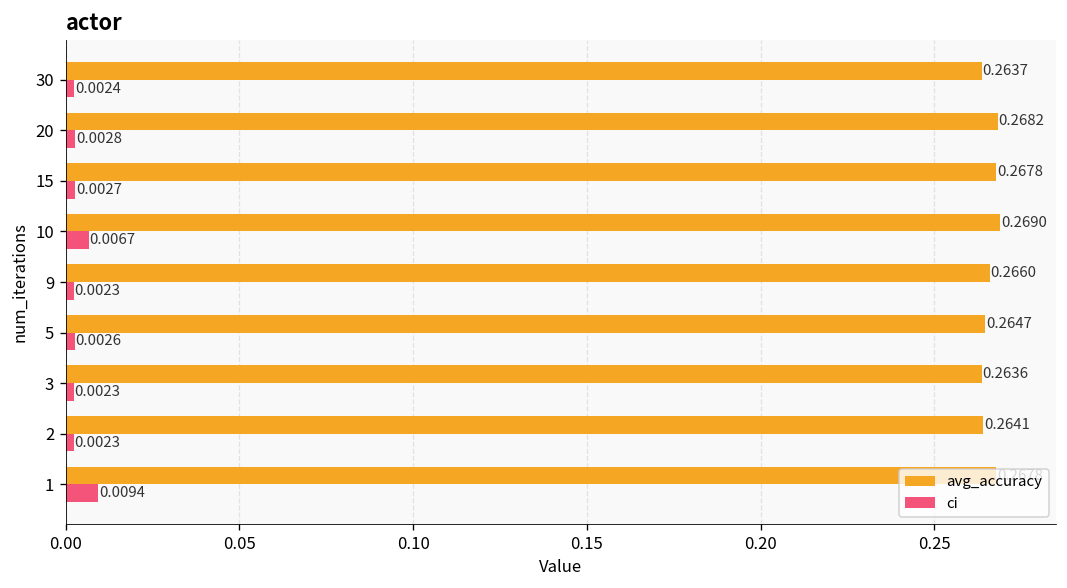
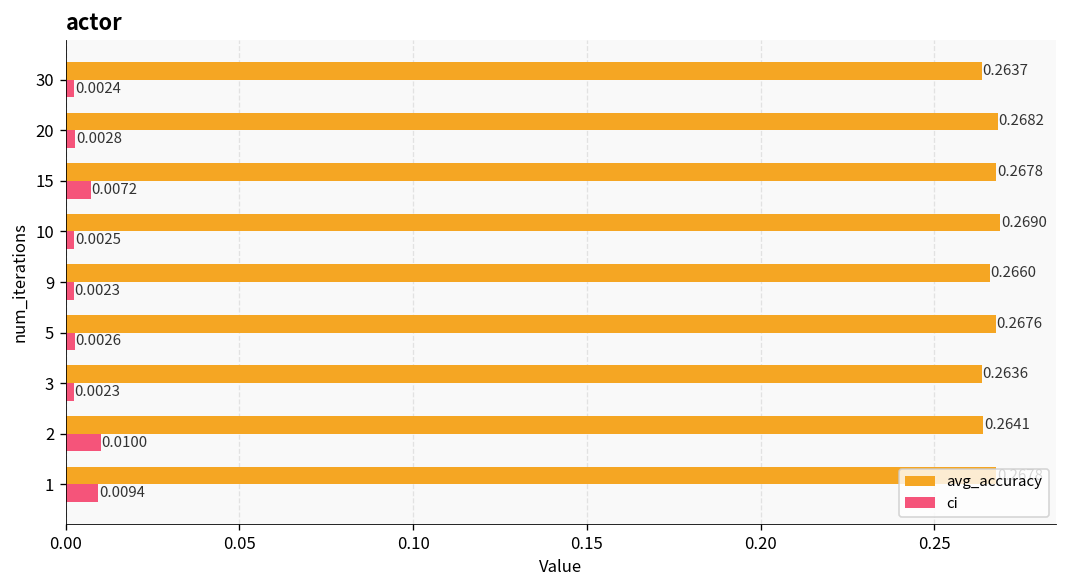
  {
    "avg_accuracy": {
      "30": 0.2637,
      "20": 0.2682,
      "15": 0.2678,
      "10": 0.2690,
      "9": 0.2660,
-     "5": 0.2647,
+     "5": 0.2676,
      "3": 0.2636,
      "2": 0.2641
    },
    "ci": {
      "30": 0.0024,
      "20": 0.0028,
-     "15": 0.0027,
-     "10": 0.0067,
+     "15": 0.0072,
+     "10": 0.0025,
      "9": 0.0023,
      "5": 0.0026,
      "3": 0.0023,
-     "2": 0.0023,
+     "2": 0.0100,
      "1": 0.0094
    }
  }
